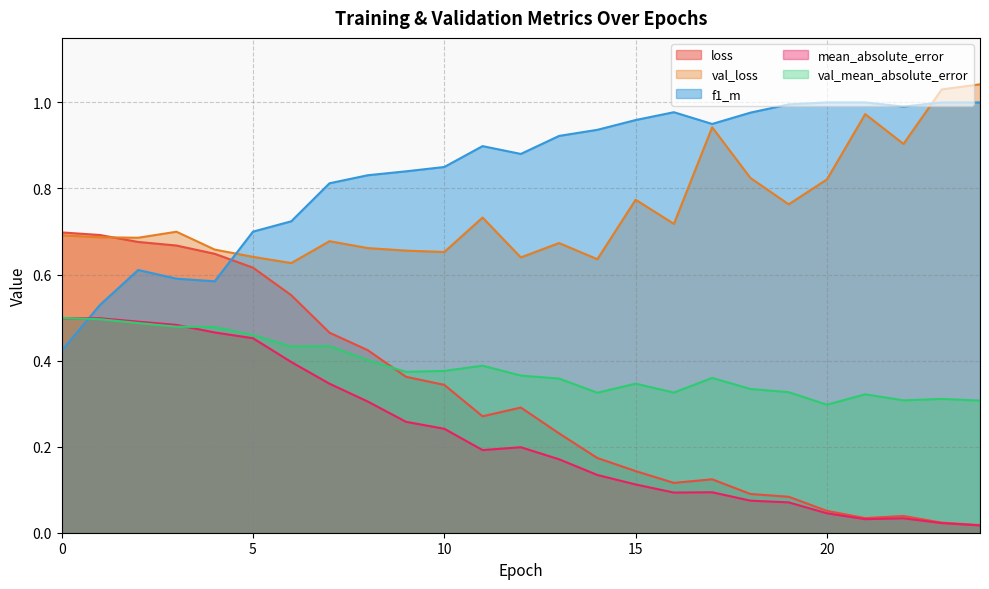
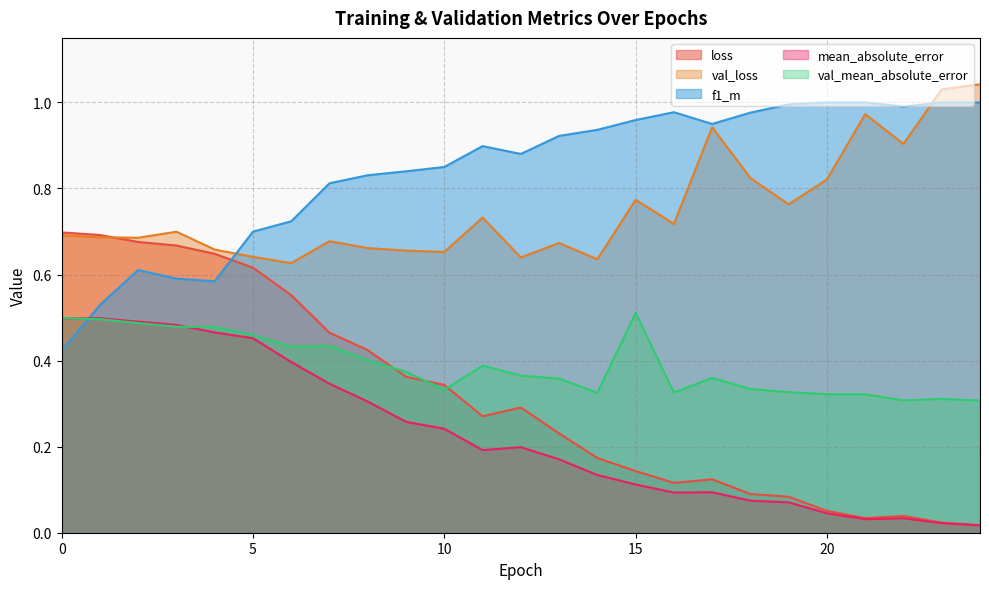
  {
    "f1_m": {
      "0": 0.42,
      "5": 0.70,
      "10": 0.85,
      "15": 0.96
    },
    "val_mean_absolute_error": {
      "5": 0.46,
-     "10": 0.38,
-     "15": 0.35,
-     "20": 0.30
+     "10": 0.33,
+     "15": 0.51,
+     "20": 0.32
    }
  }
